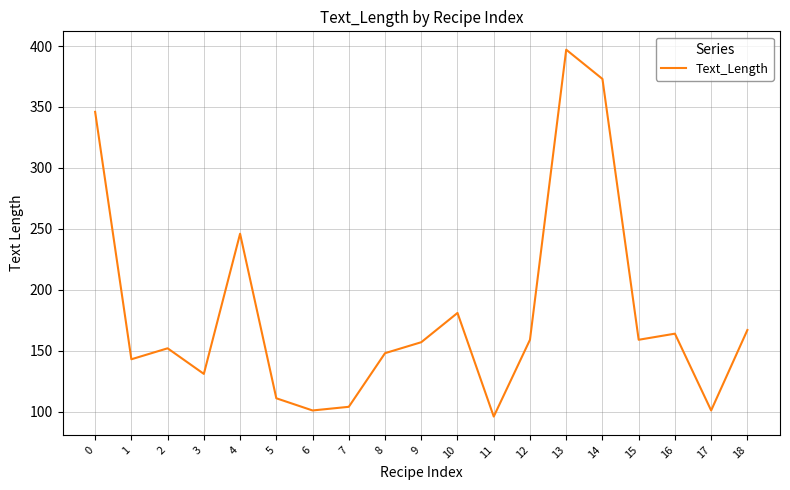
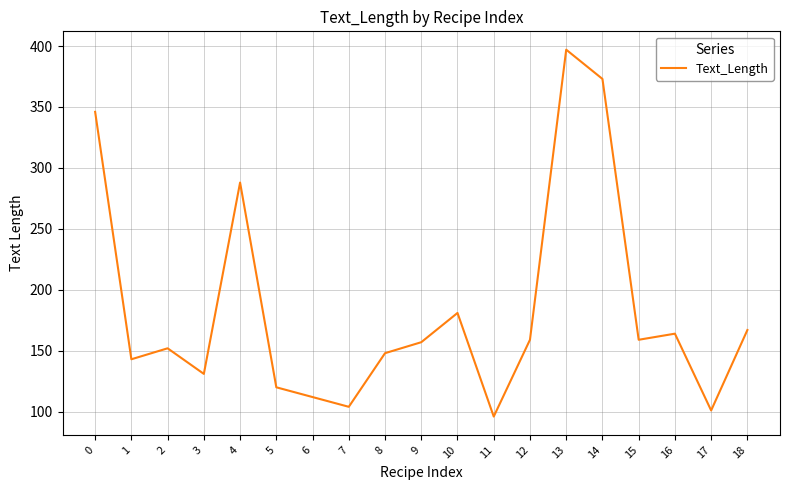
  {
    "0": 346,
    "1": 143,
    "2": 152,
    "3": 131,
-   "4": 246,
-   "5": 111,
-   "6": 101,
+   "4": 288,
+   "5": 120,
+   "6": 112,
    "7": 104,
    "8": 148,
    "9": 157,
    "10": 181,
    "11": 96,
    "12": 159,
    "13": 397,
    "14": 373,
    "15": 159,
    "16": 164,
    "17": 101,
    "18": 167
  }
